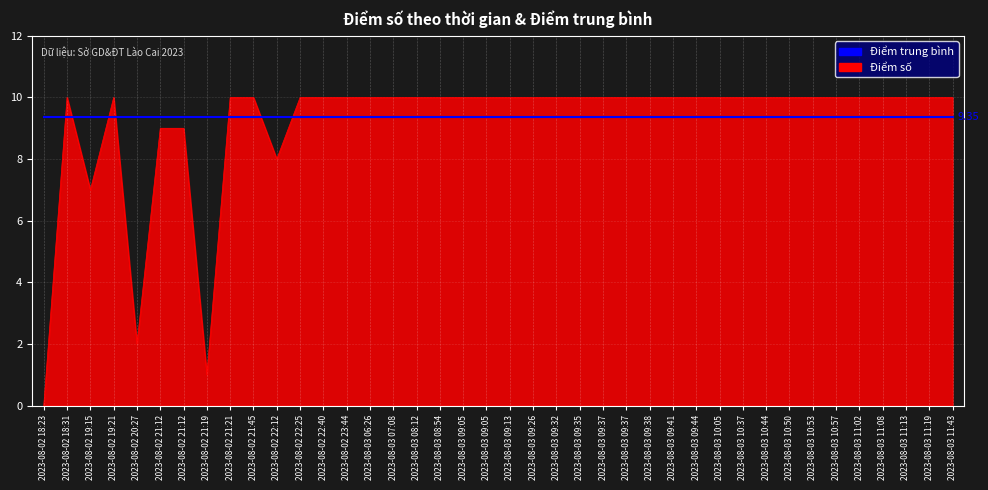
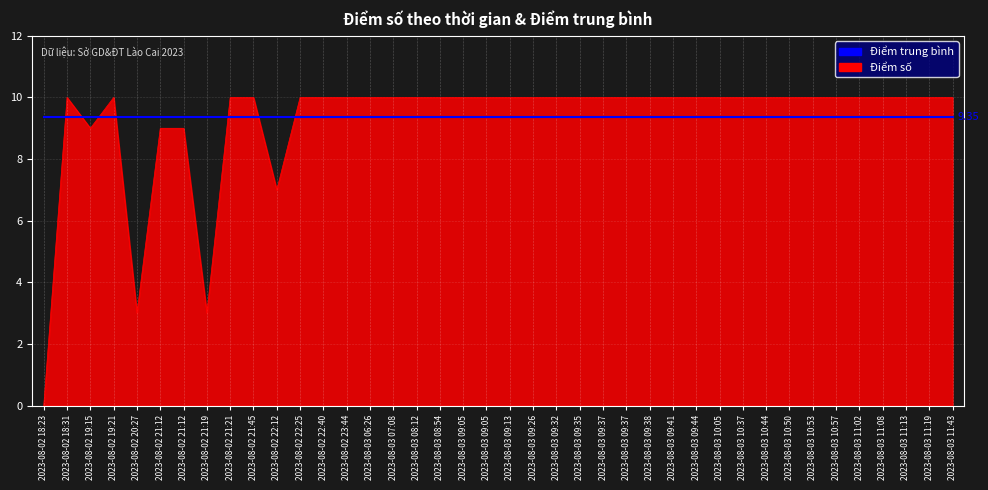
  {
    "Điểm số": {
      "2023-08-02 18:23": 0,
      "2023-08-02 18:31": 10,
-     "2023-08-02 19:15": 7,
+     "2023-08-02 19:15": 9,
      "2023-08-02 19:21": 10,
-     "2023-08-02 20:27": 2,
-     "2023-08-02 21:19": 1,
+     "2023-08-02 20:27": 3,
+     "2023-08-02 21:19": 3,
      "2023-08-02 21:21": 10,
      "2023-08-02 21:45": 10,
-     "2023-08-02 22:12": 8,
+     "2023-08-02 22:12": 7,
      "2023-08-02 22:25": 10,
      "2023-08-02 22:40": 10,
      "2023-08-02 23:44": 10,
      "2023-08-03 06:26": 10,
      "2023-08-03 07:08": 10,
      "2023-08-03 08:12": 10,
      "2023-08-03 08:54": 10,
      "2023-08-03 09:13": 10,
      "2023-08-03 09:26": 10,
      "2023-08-03 09:32": 10,
      "2023-08-03 09:35": 10,
      "2023-08-03 09:38": 10,
      "2023-08-03 09:41": 10,
      "2023-08-03 09:44": 10,
      "2023-08-03 10:05": 10,
      "2023-08-03 10:37": 10,
      "2023-08-03 10:44": 10,
      "2023-08-03 10:50": 10,
      "2023-08-03 10:53": 10,
      "2023-08-03 10:57": 10,
      "2023-08-03 11:02": 10,
      "2023-08-03 11:08": 10,
      "2023-08-03 11:13": 10,
      "2023-08-03 11:19": 10,
      "2023-08-03 11:43": 10
    }
  }
